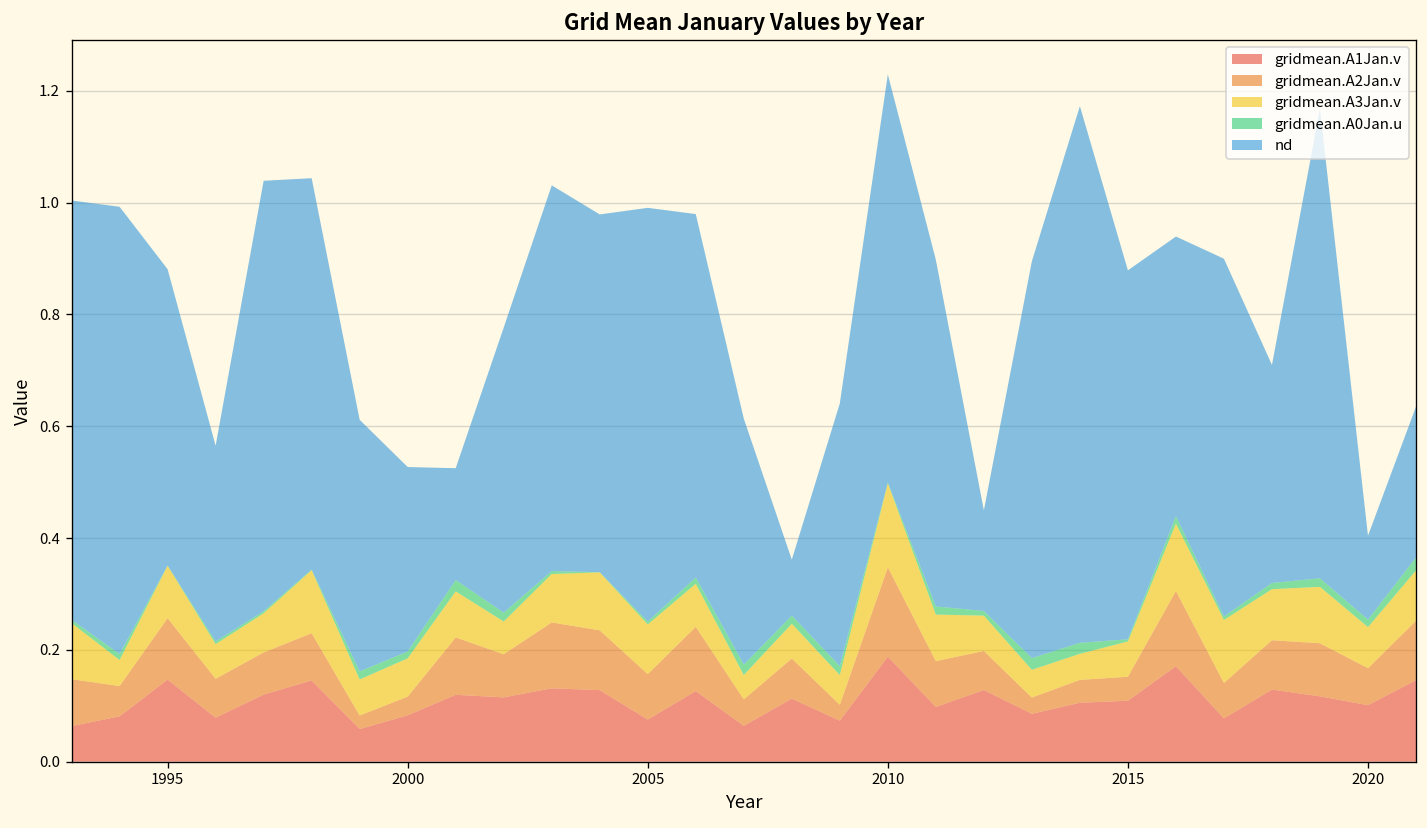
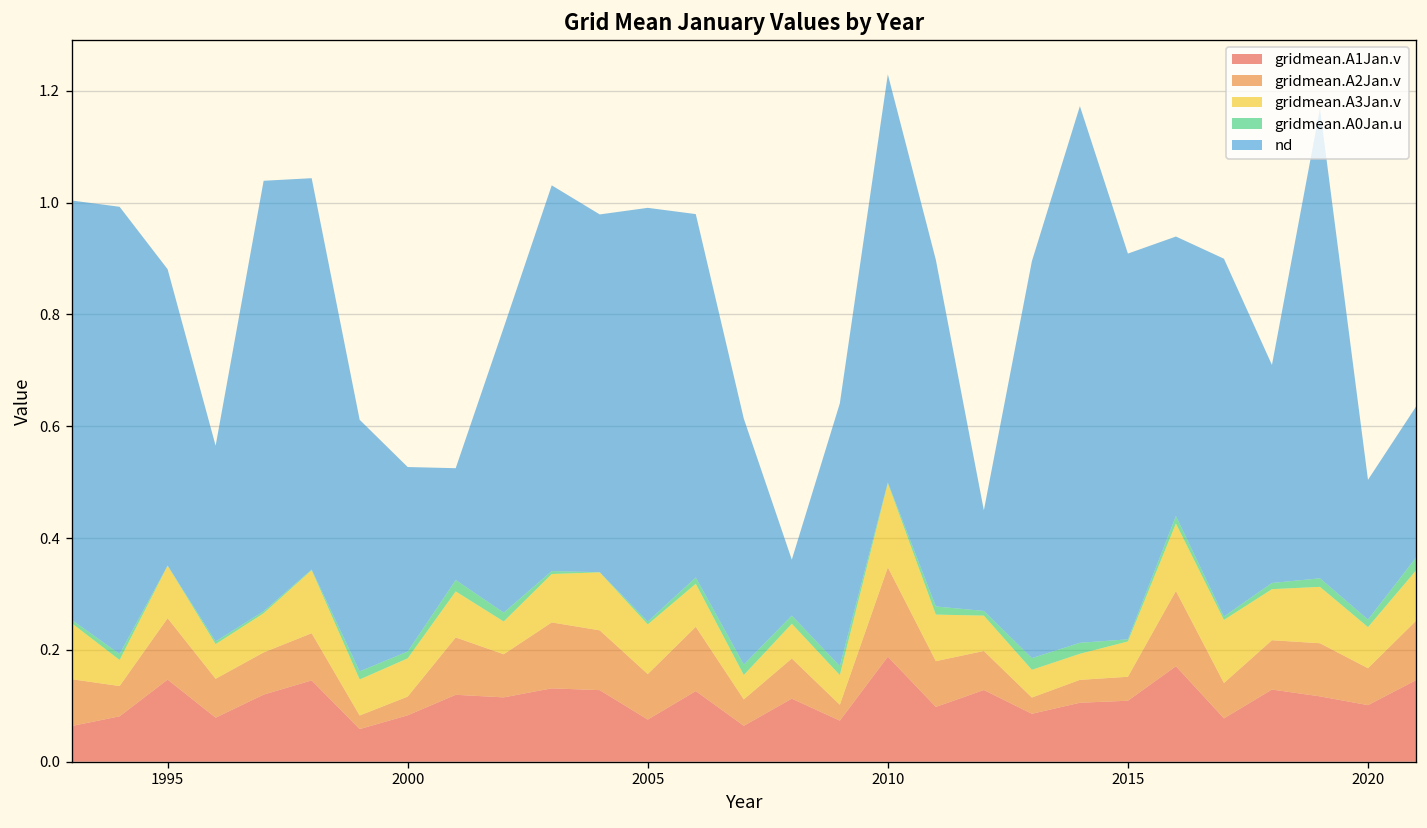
  {
    "gridmean.A3Jan.v": {
      "2000": 0.07,
      "2020": 0.07
    },
    "gridmean.A0Jan.u": {
      "2000": 0.01,
      "2020": 0.01
    },
    "nd": {
      "1995": 0.53,
      "2000": 0.33,
      "2005": 0.74,
      "2010": 0.73,
-     "2015": 0.66,
-     "2020": 0.15
+     "2015": 0.69,
+     "2020": 0.25
    }
  }
